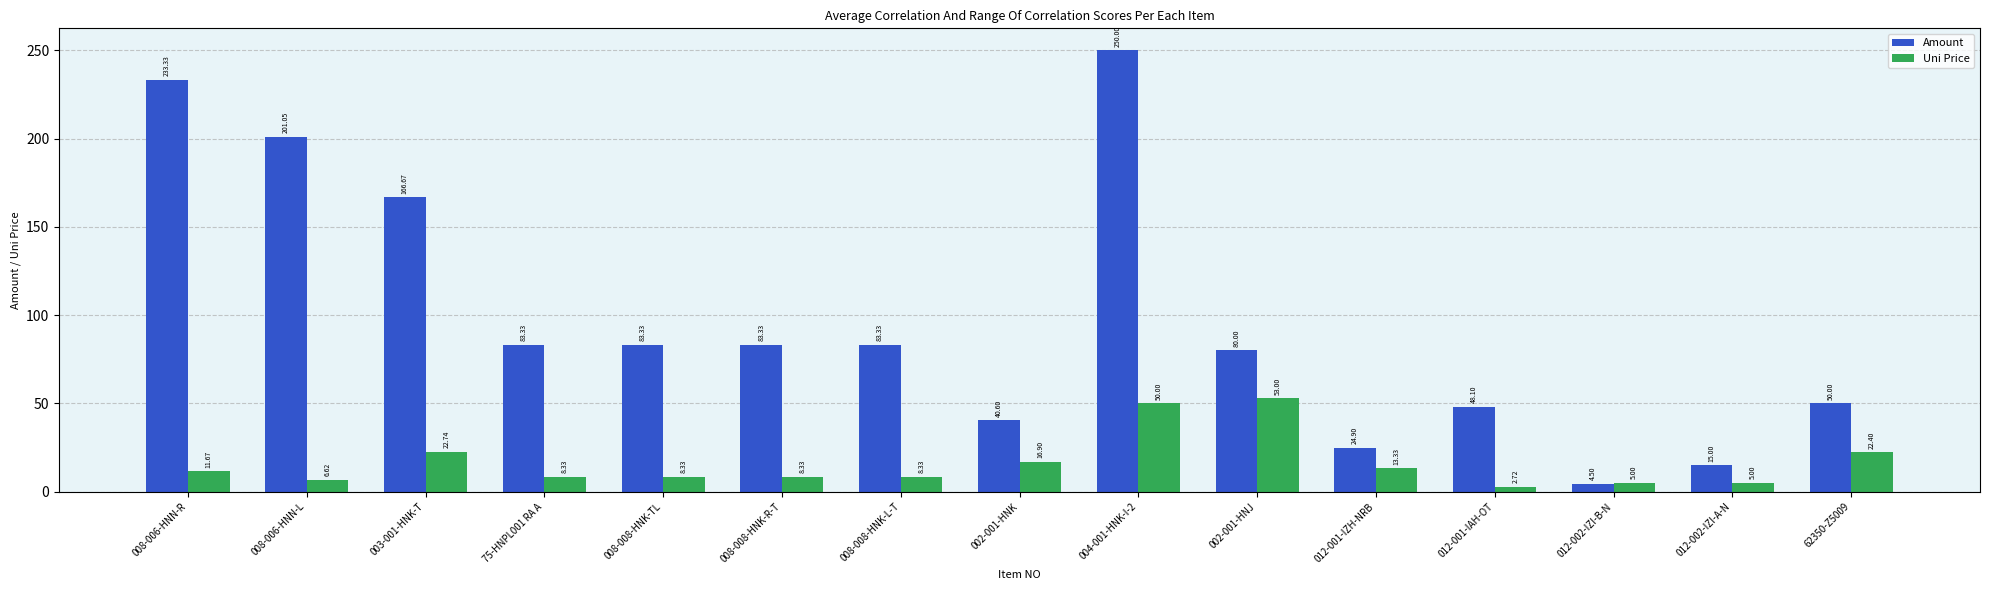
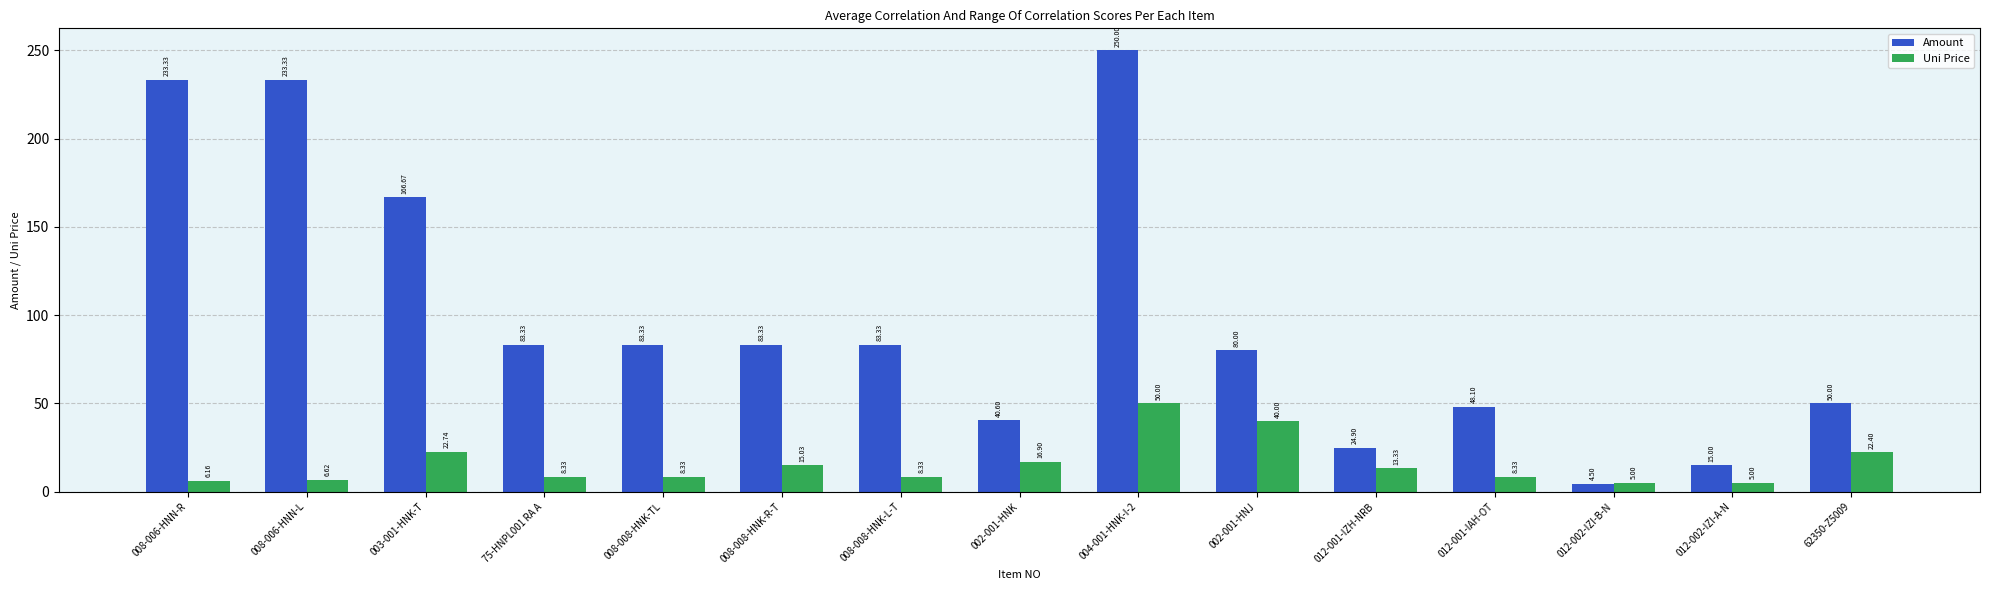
  {
    "Amount": {
      "008-006-HNN-R": 233.33,
-     "008-006-HNN-L": 201.05,
+     "008-006-HNN-L": 233.33,
      "003-001-HNK-T": 166.67,
      "75-HNPL001 RA A": 83.33,
      "008-008-HNK-TL": 83.33,
      "008-008-HNK-R-T": 83.33,
      "008-008-HNK-L-T": 83.33,
      "002-001-HNK": 40.60,
      "004-001-HNK-I-2": 250.00,
      "002-001-HNJ": 80.00,
      "012-001-IZH-NRB": 24.90,
      "012-001-IAH-OT": 48.10,
      "012-002-IZI-B-N": 4.50,
      "012-002-IZI-A-N": 15.00,
      "62350-Z5009": 50.00
    },
    "Uni Price": {
-     "008-006-HNN-R": 11.67,
+     "008-006-HNN-R": 6.16,
      "008-006-HNN-L": 6.62,
      "003-001-HNK-T": 22.74,
      "75-HNPL001 RA A": 8.33,
      "008-008-HNK-TL": 8.33,
-     "008-008-HNK-R-T": 8.33,
+     "008-008-HNK-R-T": 15.03,
      "008-008-HNK-L-T": 8.33,
      "002-001-HNK": 16.90,
      "004-001-HNK-I-2": 50.00,
-     "002-001-HNJ": 53.00,
+     "002-001-HNJ": 40.00,
      "012-001-IZH-NRB": 13.33,
-     "012-001-IAH-OT": 2.72,
+     "012-001-IAH-OT": 8.33,
      "012-002-IZI-B-N": 5.00,
      "012-002-IZI-A-N": 5.00,
      "62350-Z5009": 22.40
    }
  }
